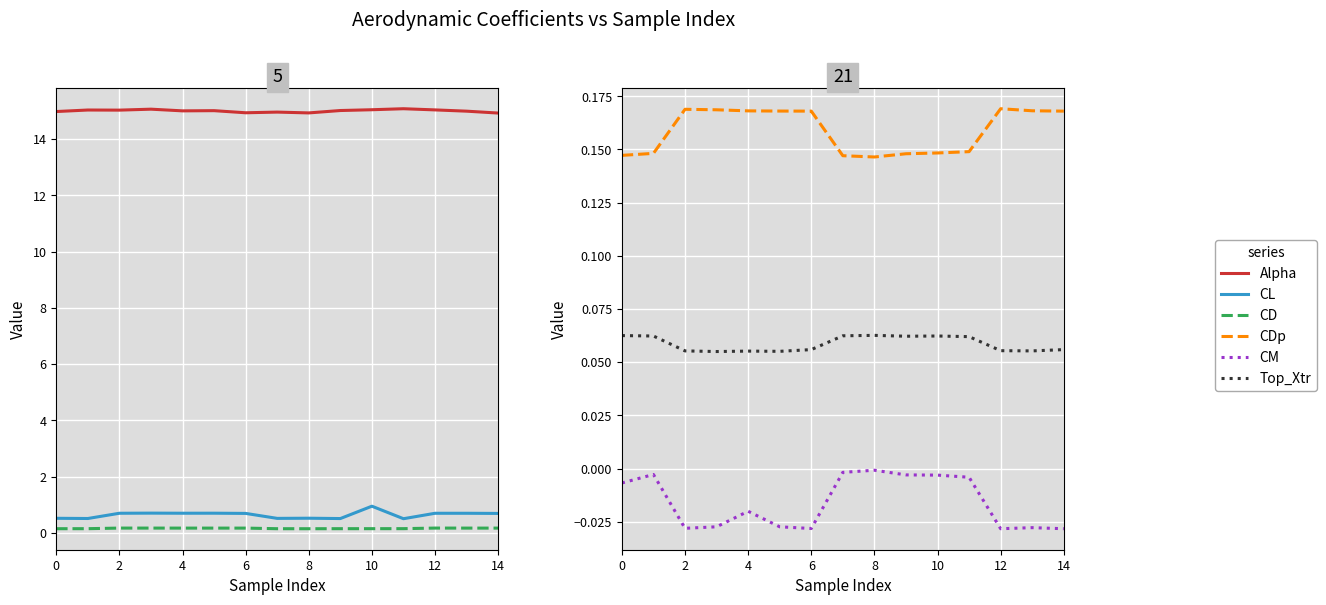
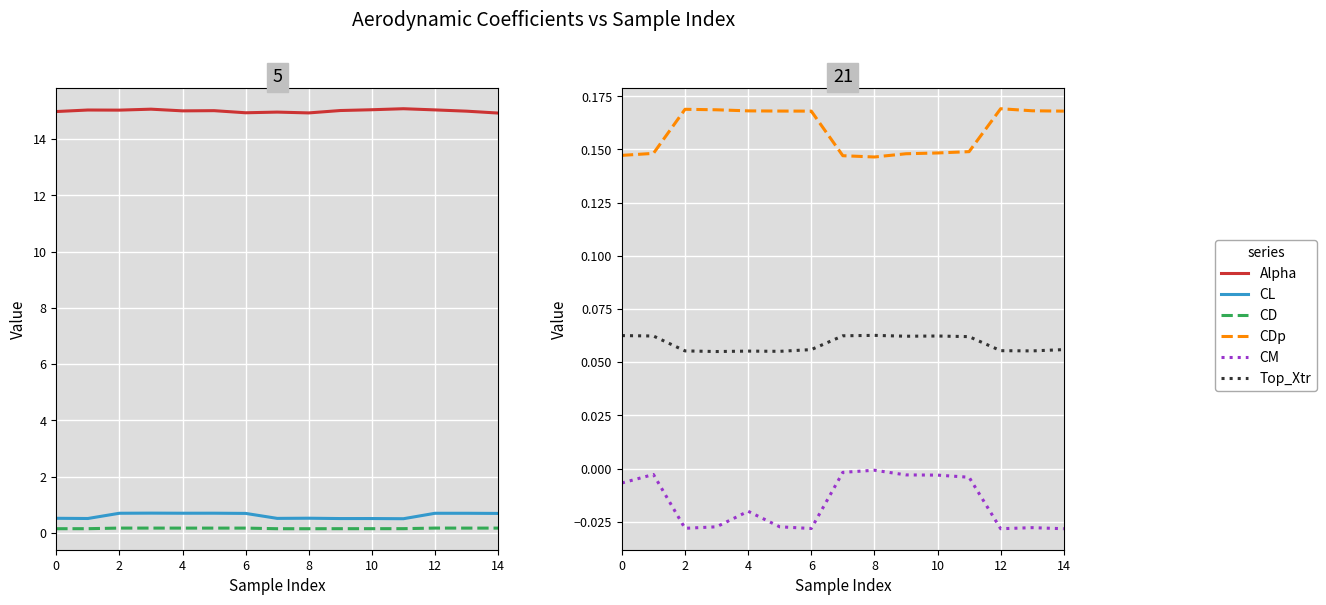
  {
    "5": {
      "Alpha": {
        "0": 15.0,
        "2": 15.0,
        "4": 15.0,
        "6": 14.9,
        "8": 14.9,
        "10": 15.0,
        "12": 15.0,
        "14": 14.9
      },
      "CL": {
        "0": 0.5,
        "2": 0.7,
        "4": 0.7,
        "6": 0.7,
        "8": 0.5,
-       "10": 1.0,
+       "10": 0.5,
        "12": 0.7,
        "14": 0.7
      },
      "CD": {
        "0": 0.2,
        "2": 0.2,
        "4": 0.2,
        "6": 0.2,
        "8": 0.1,
        "10": 0.2,
        "12": 0.2,
        "14": 0.2
      }
    },
    "21": {
      "CDp": {
        "0": 0.147,
        "2": 0.169,
        "4": 0.168,
        "6": 0.168,
        "8": 0.146,
        "10": 0.148,
        "12": 0.169,
        "14": 0.168
      },
      "CM": {
        "0": -0.007,
        "2": -0.028,
        "4": -0.020,
        "6": -0.028,
        "8": -0.001,
        "10": -0.003,
        "12": -0.028,
        "14": -0.028
      },
      "Top_Xtr": {
        "0": 0.063,
        "2": 0.055,
        "4": 0.055,
        "6": 0.056,
        "8": 0.063,
        "10": 0.062,
        "12": 0.055,
        "14": 0.056
      }
    }
  }
